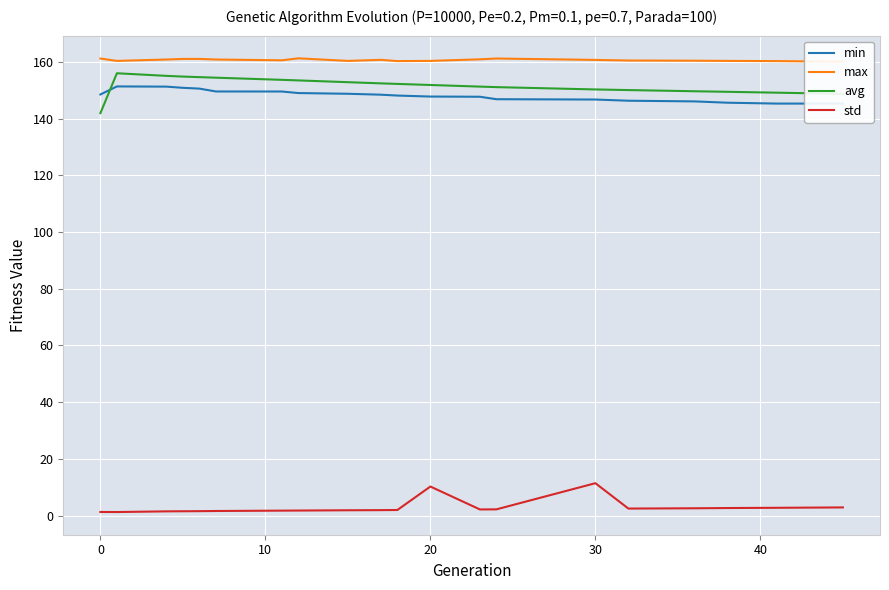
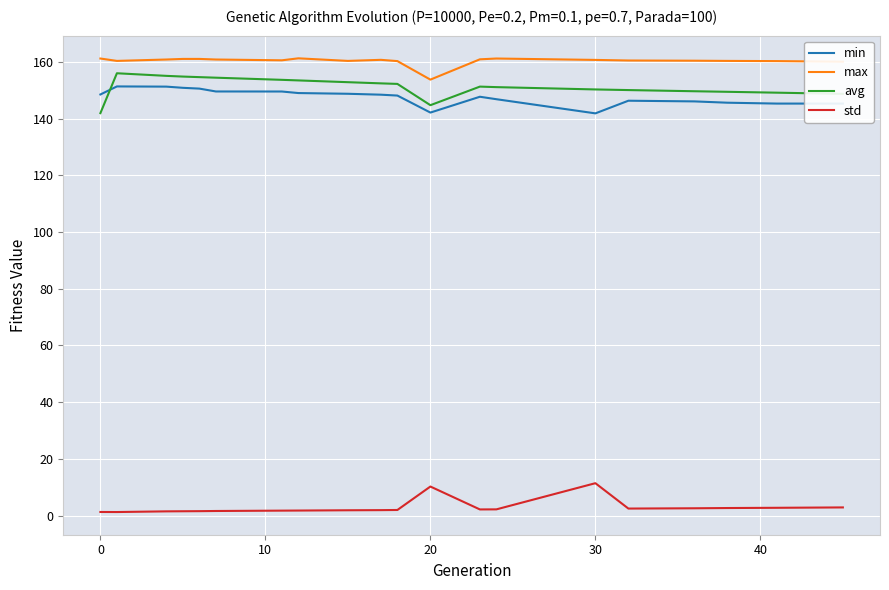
  {
    "min": {
      "0": 149,
-     "20": 148,
-     "30": 147
+     "20": 142,
+     "30": 142
    },
    "max": {
      "0": 161,
-     "20": 160,
+     "20": 154,
      "30": 161
    },
    "avg": {
      "0": 142,
-     "20": 152,
+     "20": 145,
      "30": 150
    },
    "std": {
      "0": 1,
      "20": 10,
      "30": 11
    }
  }
